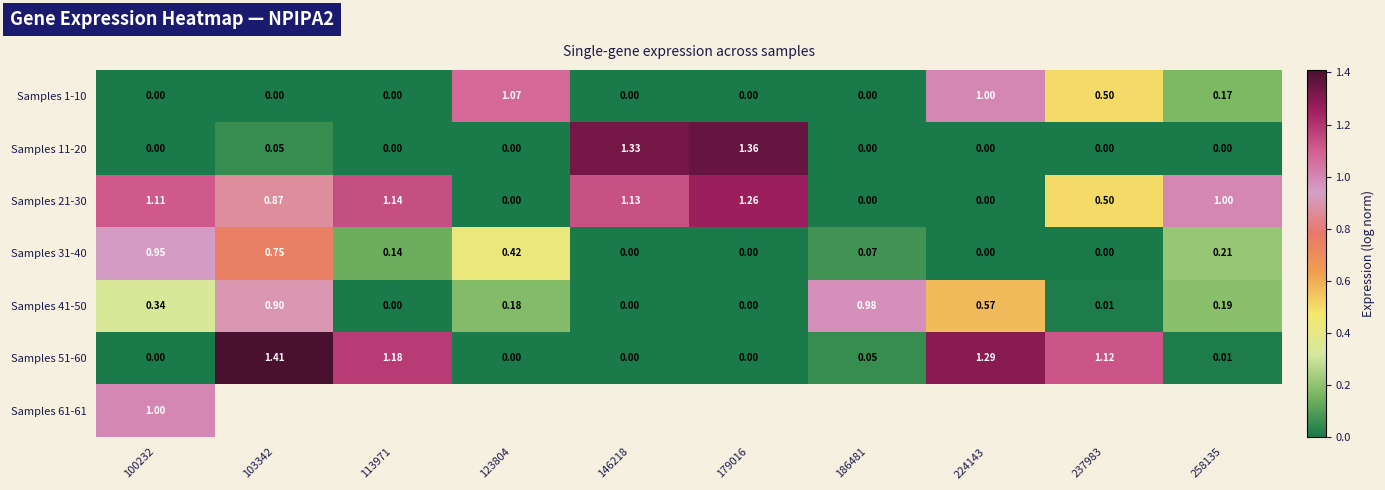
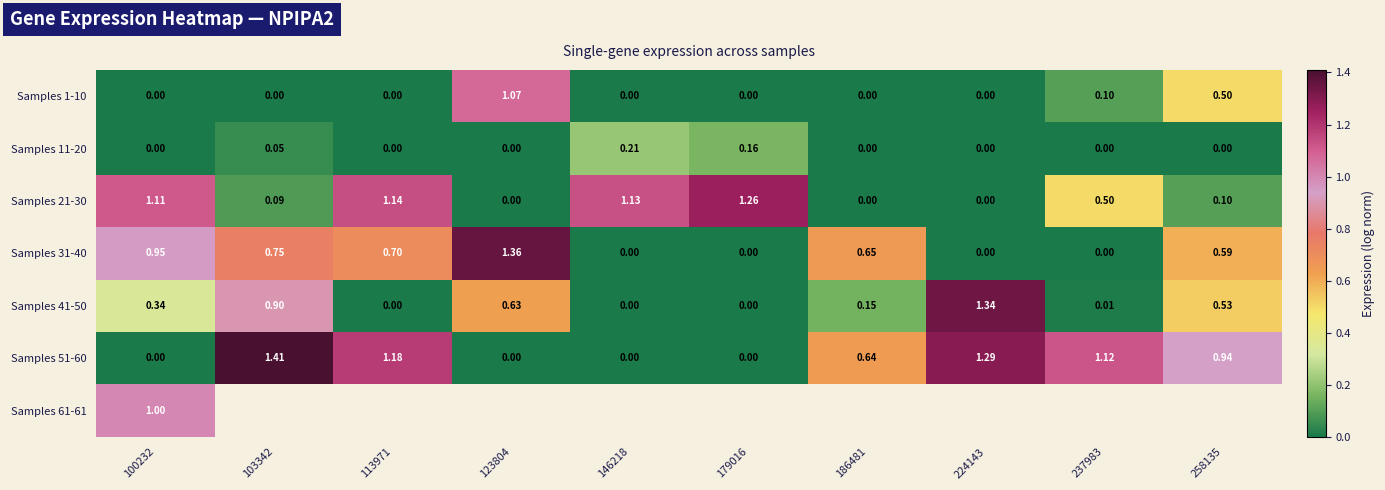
  {
    "Samples 1-10": {
      "100232": 0.00,
      "103342": 0.00,
      "113971": 0.00,
      "123804": 1.07,
      "146218": 0.00,
      "179016": 0.00,
      "186481": 0.00,
-     "224143": 1.00,
-     "237983": 0.50,
-     "258135": 0.17
+     "224143": 0.00,
+     "237983": 0.10,
+     "258135": 0.50
    },
    "Samples 11-20": {
      "100232": 0.00,
      "103342": 0.05,
      "113971": 0.00,
      "123804": 0.00,
-     "146218": 1.33,
-     "179016": 1.36,
+     "146218": 0.21,
+     "179016": 0.16,
      "186481": 0.00,
      "224143": 0.00,
      "237983": 0.00,
      "258135": 0.00
    },
    "Samples 21-30": {
      "100232": 1.11,
-     "103342": 0.87,
+     "103342": 0.09,
      "113971": 1.14,
      "123804": 0.00,
      "146218": 1.13,
      "179016": 1.26,
      "186481": 0.00,
      "224143": 0.00,
      "237983": 0.50,
-     "258135": 1.00
+     "258135": 0.10
    },
    "Samples 31-40": {
      "100232": 0.95,
      "103342": 0.75,
-     "113971": 0.14,
-     "123804": 0.42,
+     "113971": 0.70,
+     "123804": 1.36,
      "146218": 0.00,
      "179016": 0.00,
-     "186481": 0.07,
+     "186481": 0.65,
      "224143": 0.00,
      "237983": 0.00,
-     "258135": 0.21
+     "258135": 0.59
    },
    "Samples 41-50": {
      "100232": 0.34,
      "103342": 0.90,
      "113971": 0.00,
-     "123804": 0.18,
+     "123804": 0.63,
      "146218": 0.00,
      "179016": 0.00,
-     "186481": 0.98,
-     "224143": 0.57,
+     "186481": 0.15,
+     "224143": 1.34,
      "237983": 0.01,
-     "258135": 0.19
+     "258135": 0.53
    },
    "Samples 51-60": {
      "100232": 0.00,
      "103342": 1.41,
      "113971": 1.18,
      "123804": 0.00,
      "146218": 0.00,
      "179016": 0.00,
-     "186481": 0.05,
+     "186481": 0.64,
      "224143": 1.29,
      "237983": 1.12,
-     "258135": 0.01
+     "258135": 0.94
    },
    "Samples 61-61": {
      "100232": 1.00
    }
  }
